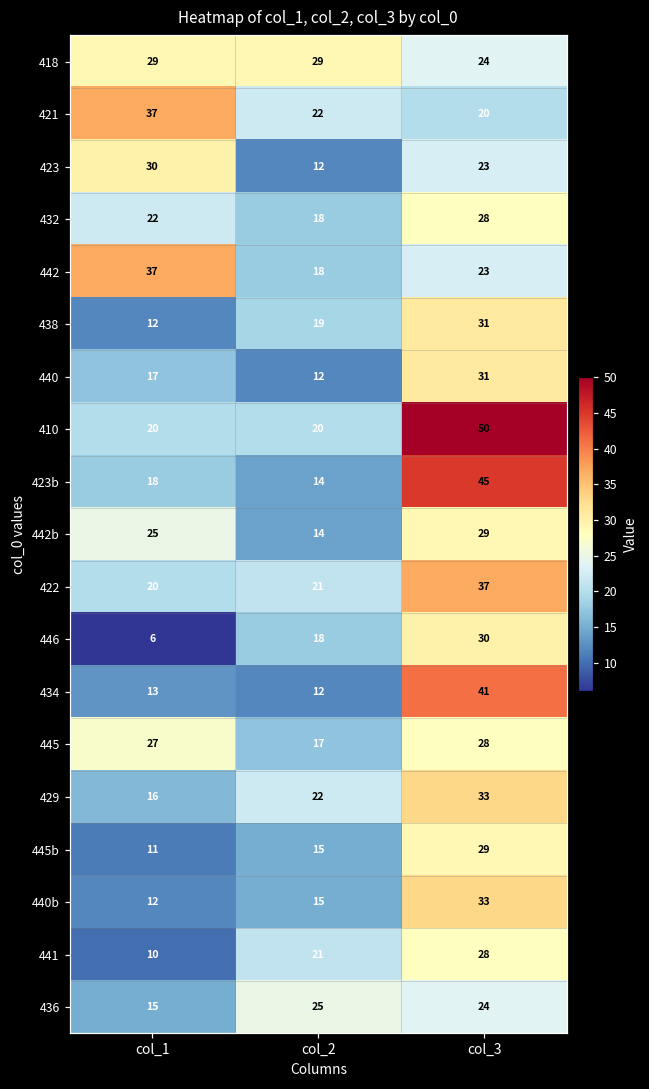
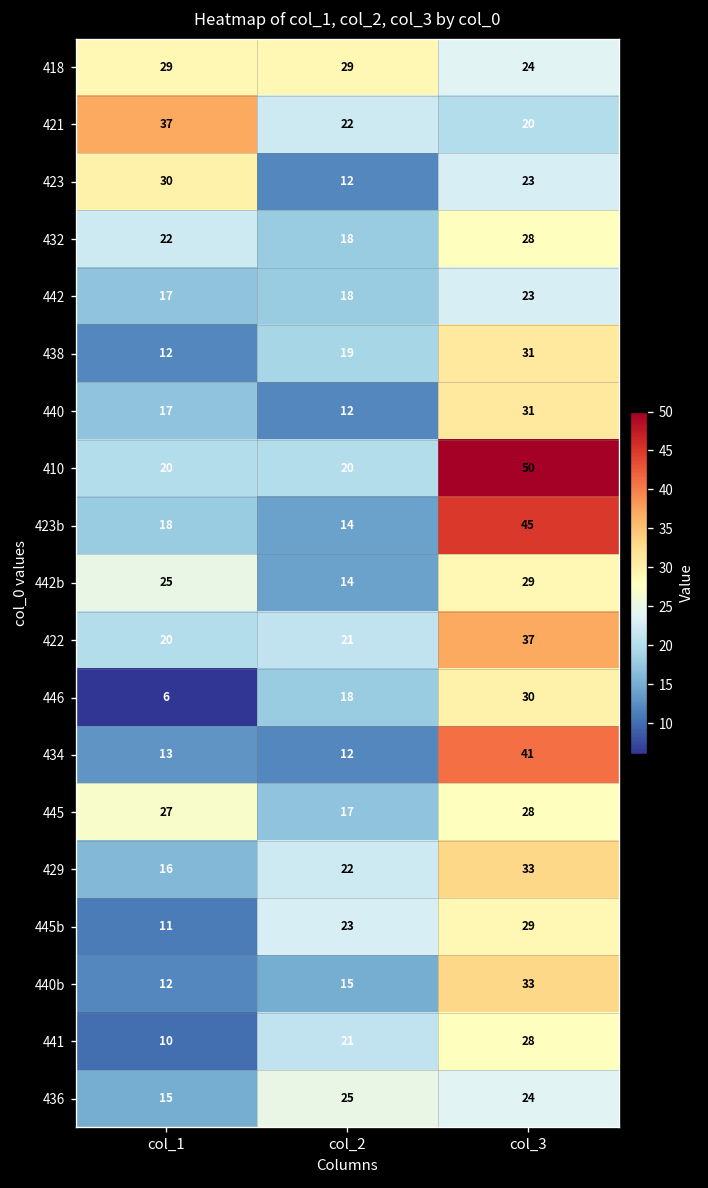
  {
    "418": {
      "col_1": 29,
      "col_2": 29,
      "col_3": 24
    },
    "421": {
      "col_1": 37,
      "col_2": 22,
      "col_3": 20
    },
    "423": {
      "col_1": 30,
      "col_2": 12,
      "col_3": 23
    },
    "432": {
      "col_1": 22,
      "col_2": 18,
      "col_3": 28
    },
    "442": {
-     "col_1": 37,
+     "col_1": 17,
      "col_2": 18,
      "col_3": 23
    },
    "438": {
      "col_1": 12,
      "col_2": 19,
      "col_3": 31
    },
    "440": {
      "col_1": 17,
      "col_2": 12,
      "col_3": 31
    },
    "410": {
      "col_1": 20,
      "col_2": 20,
      "col_3": 50
    },
    "423b": {
      "col_1": 18,
      "col_2": 14,
      "col_3": 45
    },
    "442b": {
      "col_1": 25,
      "col_2": 14,
      "col_3": 29
    },
    "422": {
      "col_1": 20,
      "col_2": 21,
      "col_3": 37
    },
    "446": {
      "col_1": 6,
      "col_2": 18,
      "col_3": 30
    },
    "434": {
      "col_1": 13,
      "col_2": 12,
      "col_3": 41
    },
    "445": {
      "col_1": 27,
      "col_2": 17,
      "col_3": 28
    },
    "429": {
      "col_1": 16,
      "col_2": 22,
      "col_3": 33
    },
    "445b": {
      "col_1": 11,
-     "col_2": 15,
+     "col_2": 23,
      "col_3": 29
    },
    "440b": {
      "col_1": 12,
      "col_2": 15,
      "col_3": 33
    },
    "441": {
      "col_1": 10,
      "col_2": 21,
      "col_3": 28
    },
    "436": {
      "col_1": 15,
      "col_2": 25,
      "col_3": 24
    }
  }
